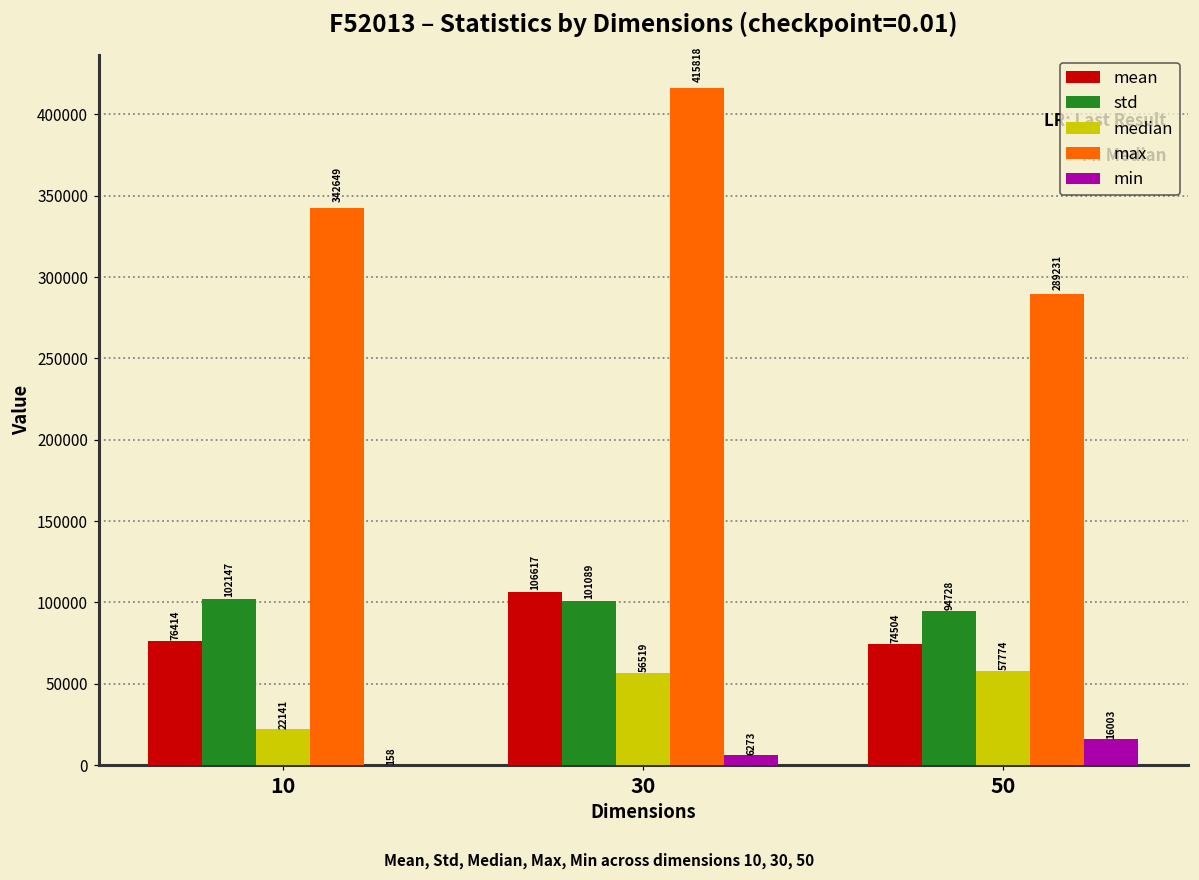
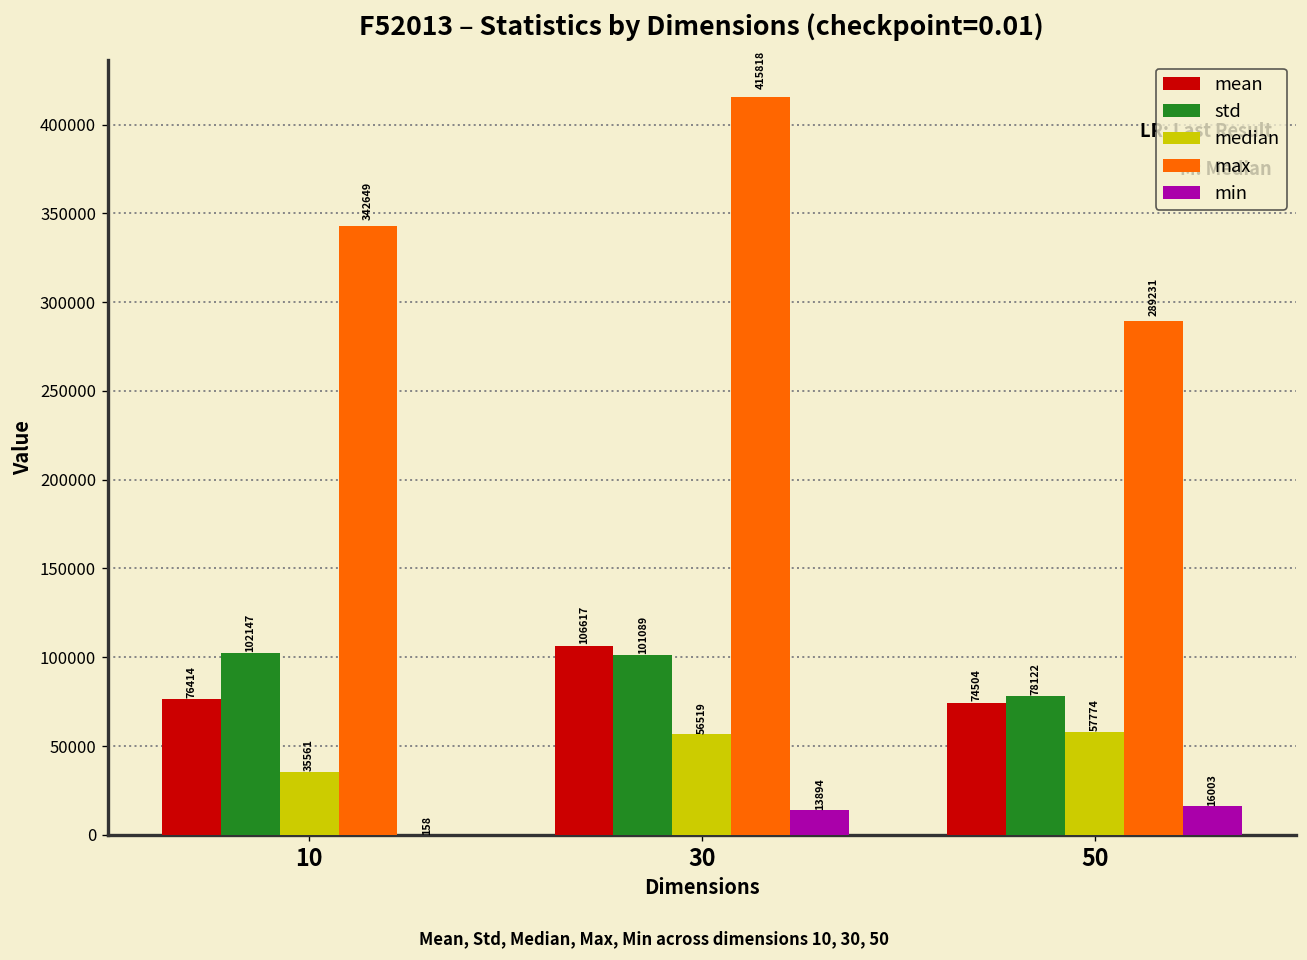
  {
    "mean": {
      "10": 76414,
      "30": 106617,
      "50": 74504
    },
    "std": {
      "10": 102147,
      "30": 101089,
-     "50": 94728
+     "50": 78122
    },
    "median": {
-     "10": 22141,
+     "10": 35561,
      "30": 56519,
      "50": 57774
    },
    "max": {
      "10": 342649,
      "30": 415818,
      "50": 289231
    },
    "min": {
      "10": 158,
-     "30": 6273,
+     "30": 13894,
      "50": 16003
    }
  }
